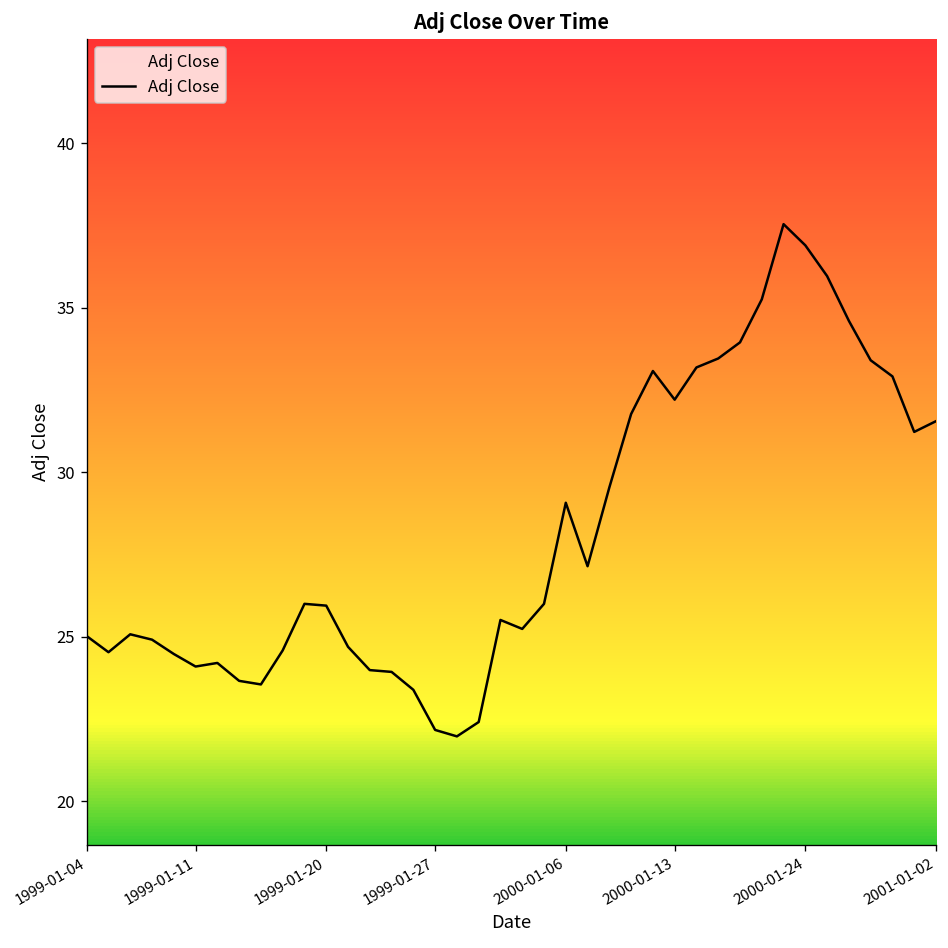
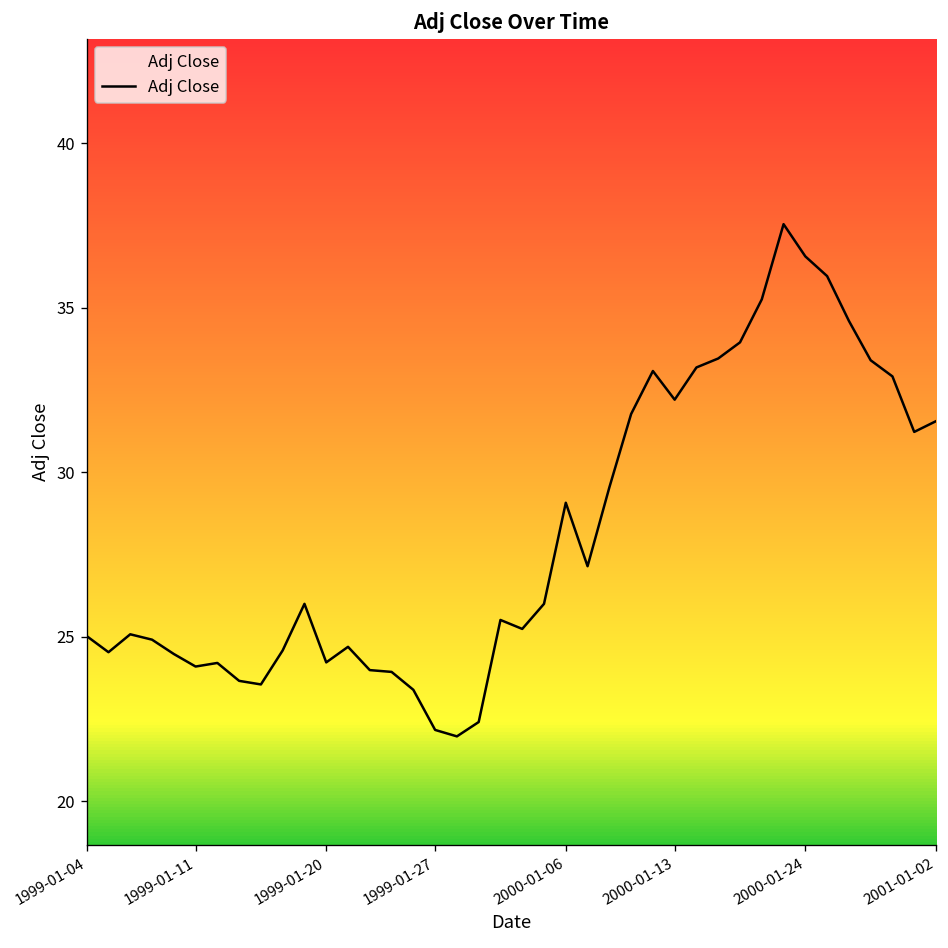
  {
    "1999-01-04": 25.0,
    "1999-01-11": 24.1,
-   "1999-01-20": 25.9,
+   "1999-01-20": 24.2,
    "1999-01-27": 22.2,
    "2000-01-06": 29.1,
    "2000-01-13": 32.2,
-   "2000-01-24": 36.9,
+   "2000-01-24": 36.6,
    "2001-01-02": 31.6
  }
